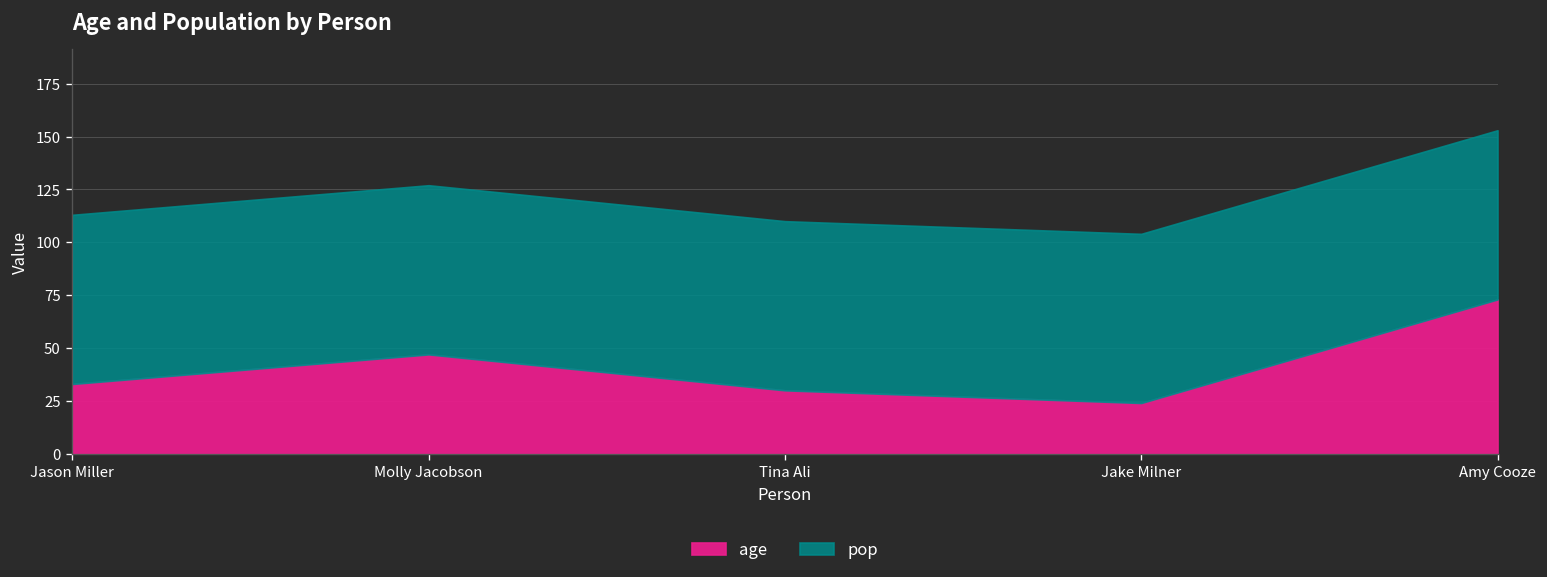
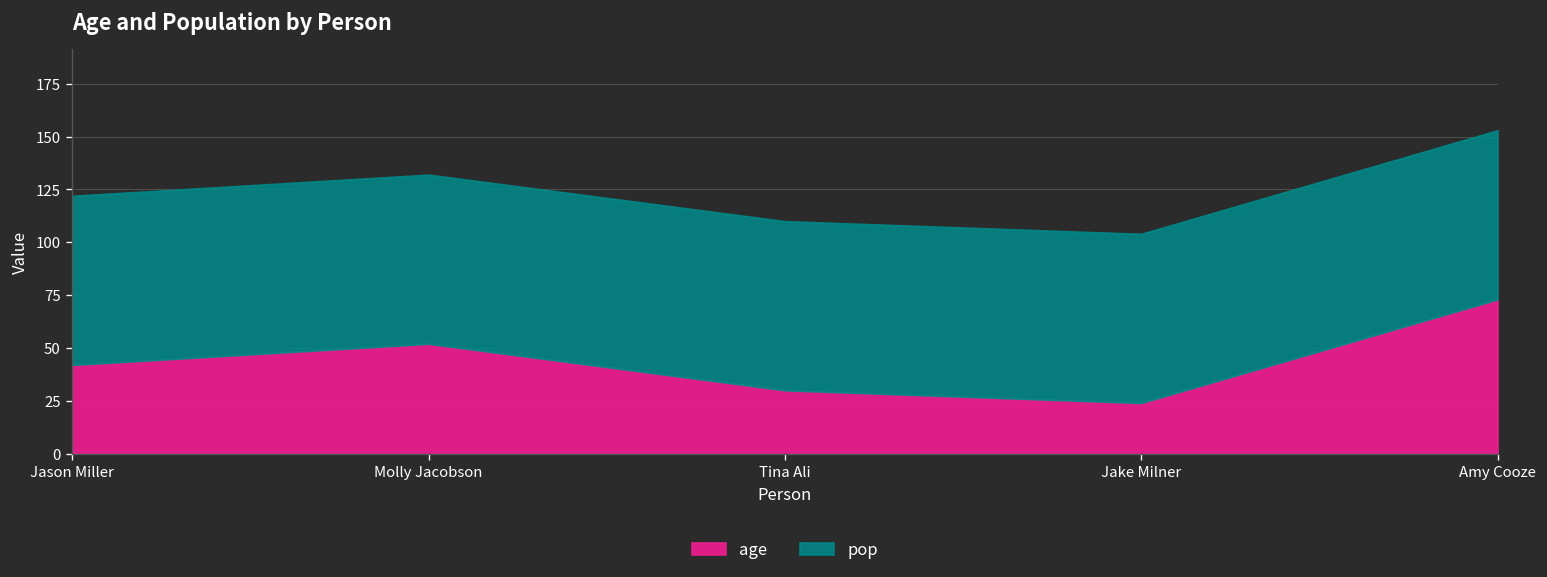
  {
    "age": {
-     "Jason Miller": 33,
-     "Molly Jacobson": 47,
+     "Jason Miller": 42,
+     "Molly Jacobson": 52,
      "Tina Ali": 30,
      "Jake Milner": 24,
      "Amy Cooze": 73
    },
    "pop": {
      "Jason Miller": 80,
      "Molly Jacobson": 80,
      "Tina Ali": 80,
      "Jake Milner": 80,
      "Amy Cooze": 80
    }
  }
